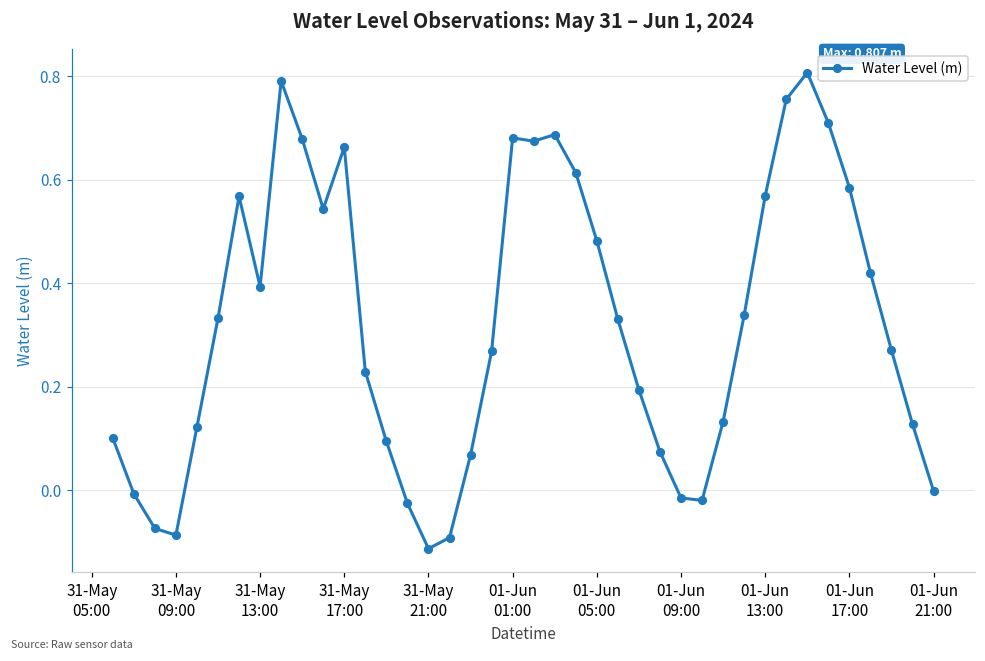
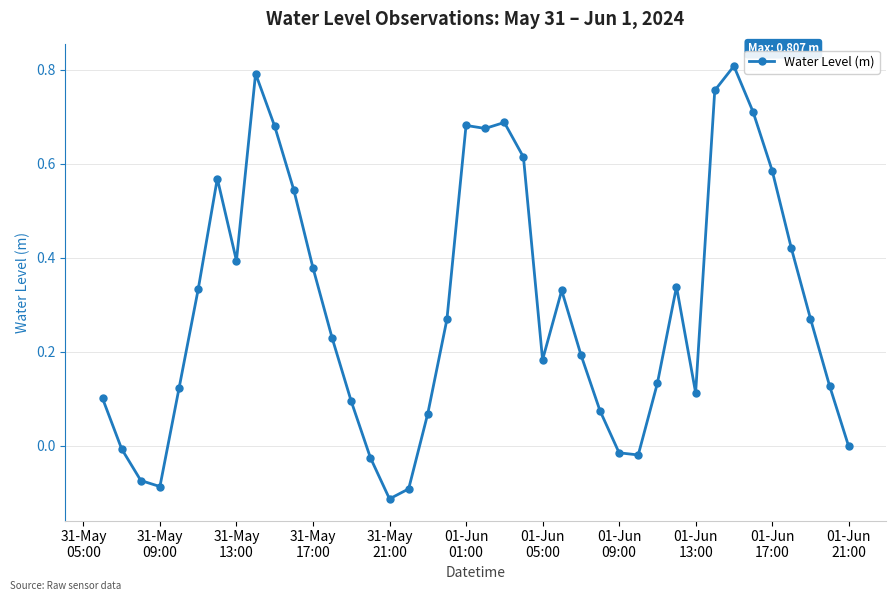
  {
    "31-May 09:00": -0.09,
    "31-May 13:00": 0.39,
-   "31-May 17:00": 0.66,
+   "31-May 17:00": 0.38,
    "31-May 21:00": -0.11,
    "01-Jun 01:00": 0.68,
-   "01-Jun 05:00": 0.48,
+   "01-Jun 05:00": 0.18,
    "01-Jun 09:00": -0.02,
-   "01-Jun 13:00": 0.57,
+   "01-Jun 13:00": 0.11,
    "01-Jun 17:00": 0.59,
    "01-Jun 21:00": 0.00
  }
